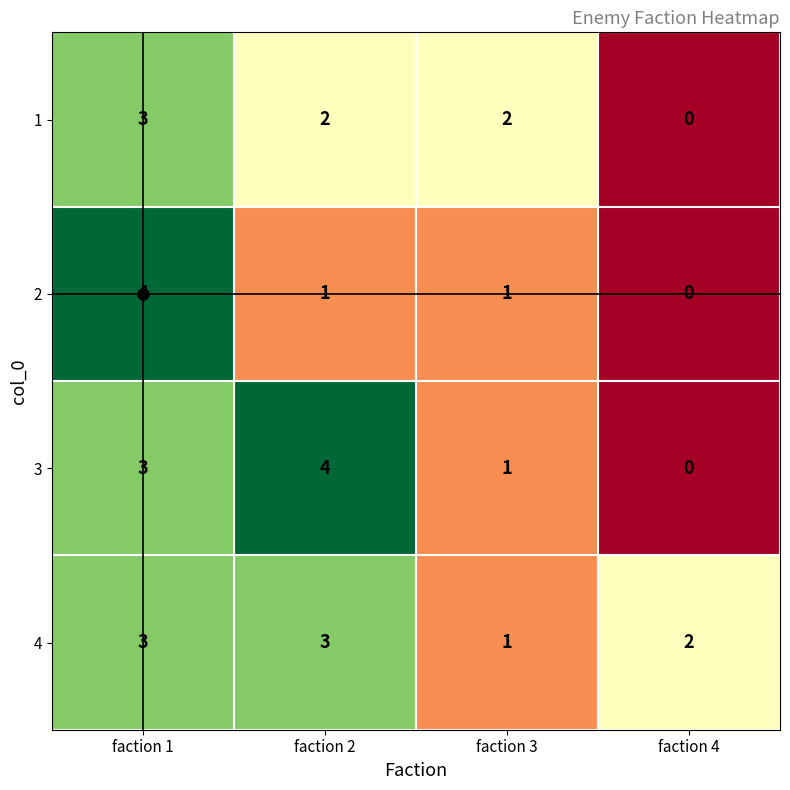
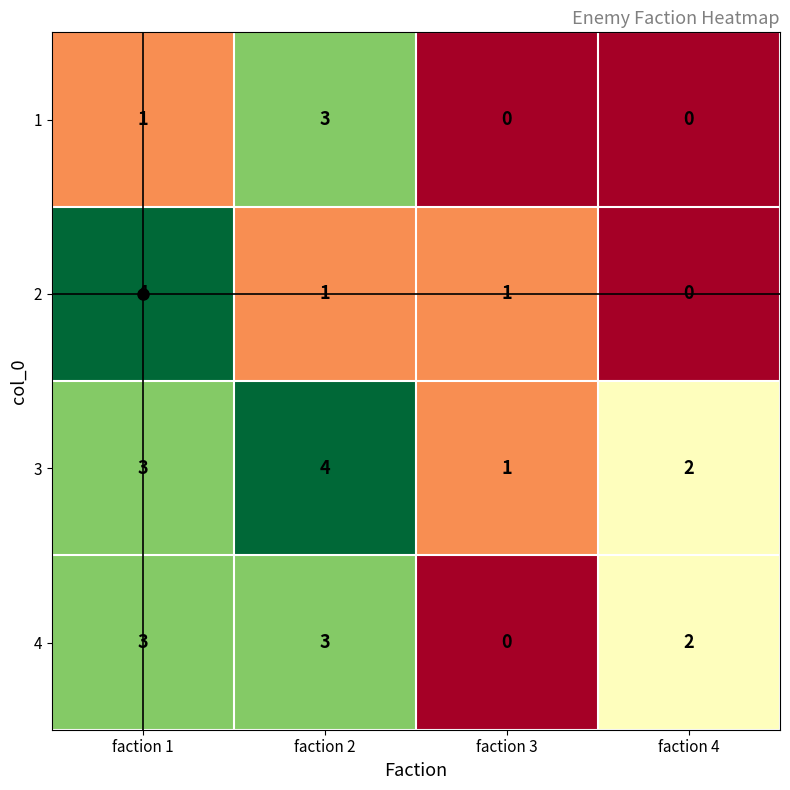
  {
    "1": {
-     "faction 1": 3,
-     "faction 2": 2,
-     "faction 3": 2,
+     "faction 1": 1,
+     "faction 2": 3,
+     "faction 3": 0,
      "faction 4": 0
    },
    "2": {
      "faction 2": 1,
      "faction 3": 1,
      "faction 4": 0
    },
    "3": {
      "faction 1": 3,
      "faction 2": 4,
      "faction 3": 1,
-     "faction 4": 0
+     "faction 4": 2
    },
    "4": {
      "faction 1": 3,
      "faction 2": 3,
-     "faction 3": 1,
+     "faction 3": 0,
      "faction 4": 2
    }
  }
